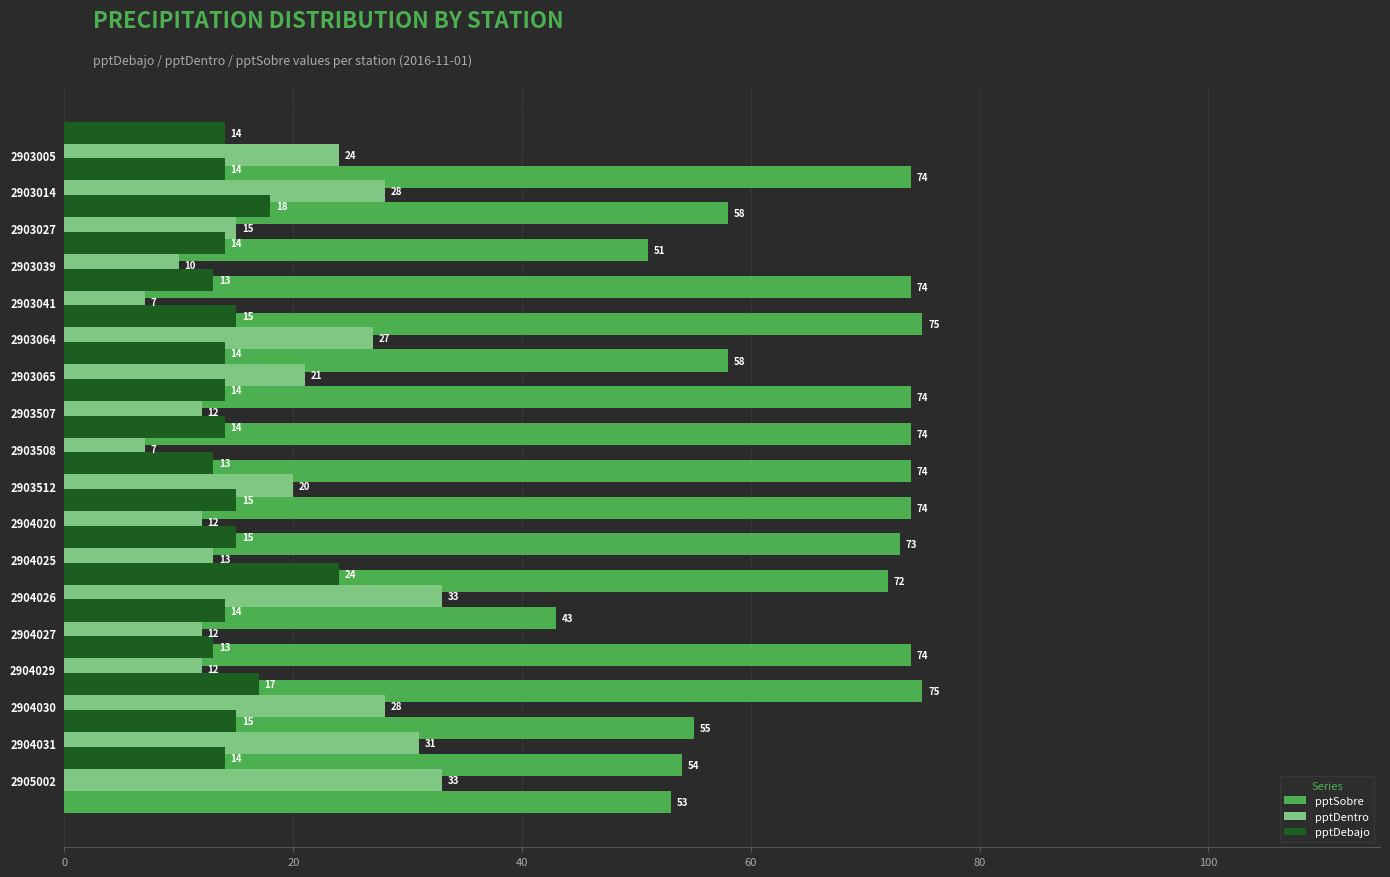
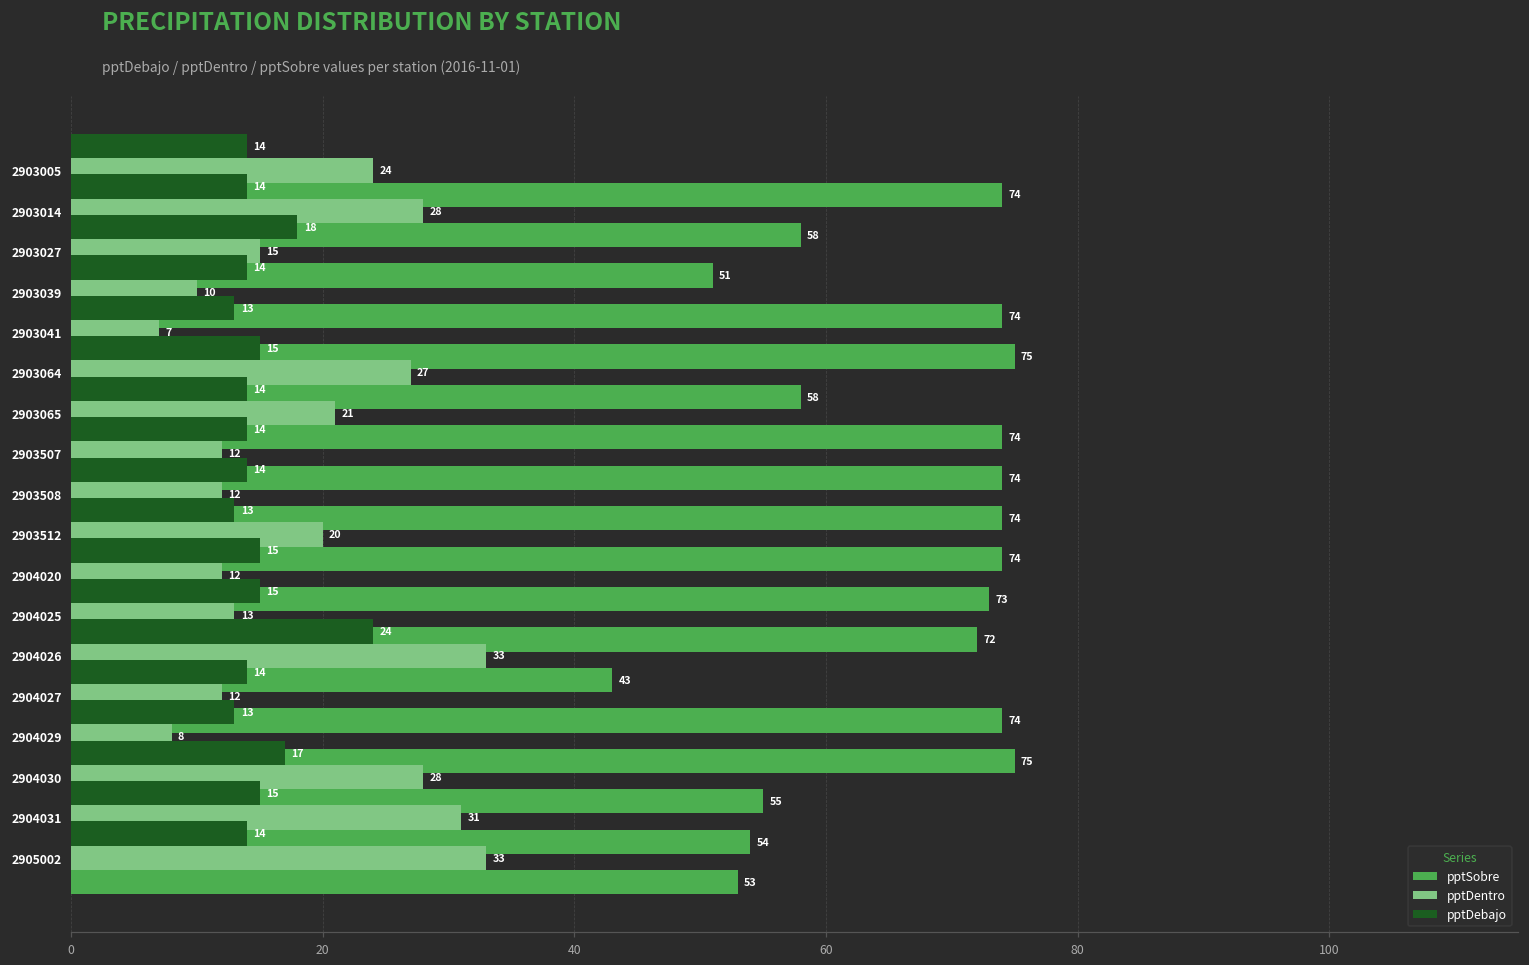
  {
    "pptDentro": {
      "2903005": 24,
      "2903014": 28,
      "2903027": 15,
      "2903039": 10,
      "2903041": 7,
      "2903064": 27,
      "2903065": 21,
      "2903507": 12,
-     "2903508": 7,
+     "2903508": 12,
      "2903512": 20,
      "2904020": 12,
      "2904025": 13,
      "2904026": 33,
      "2904027": 12,
-     "2904029": 12,
+     "2904029": 8,
      "2904030": 28,
      "2904031": 31,
      "2905002": 33
    }
  }
